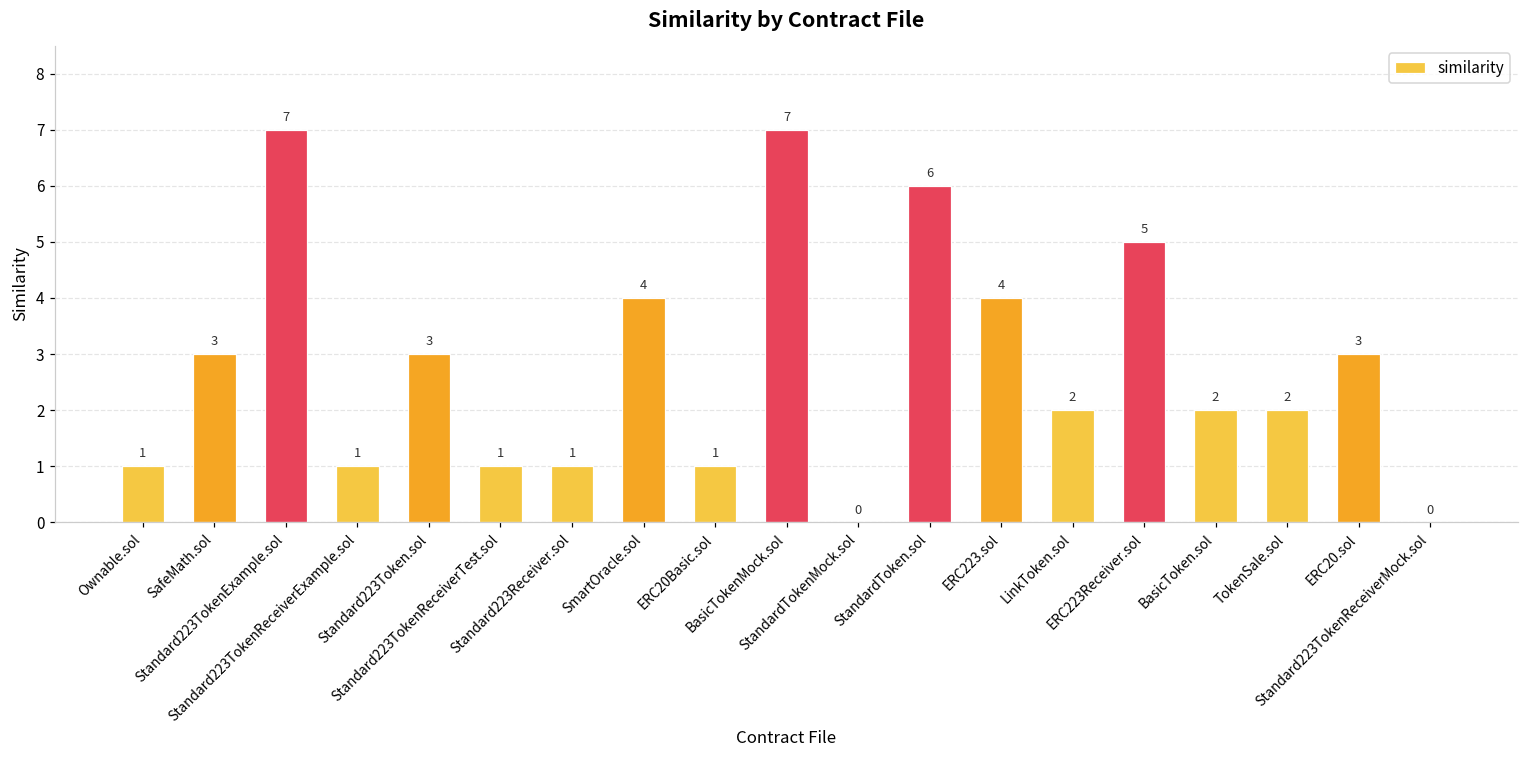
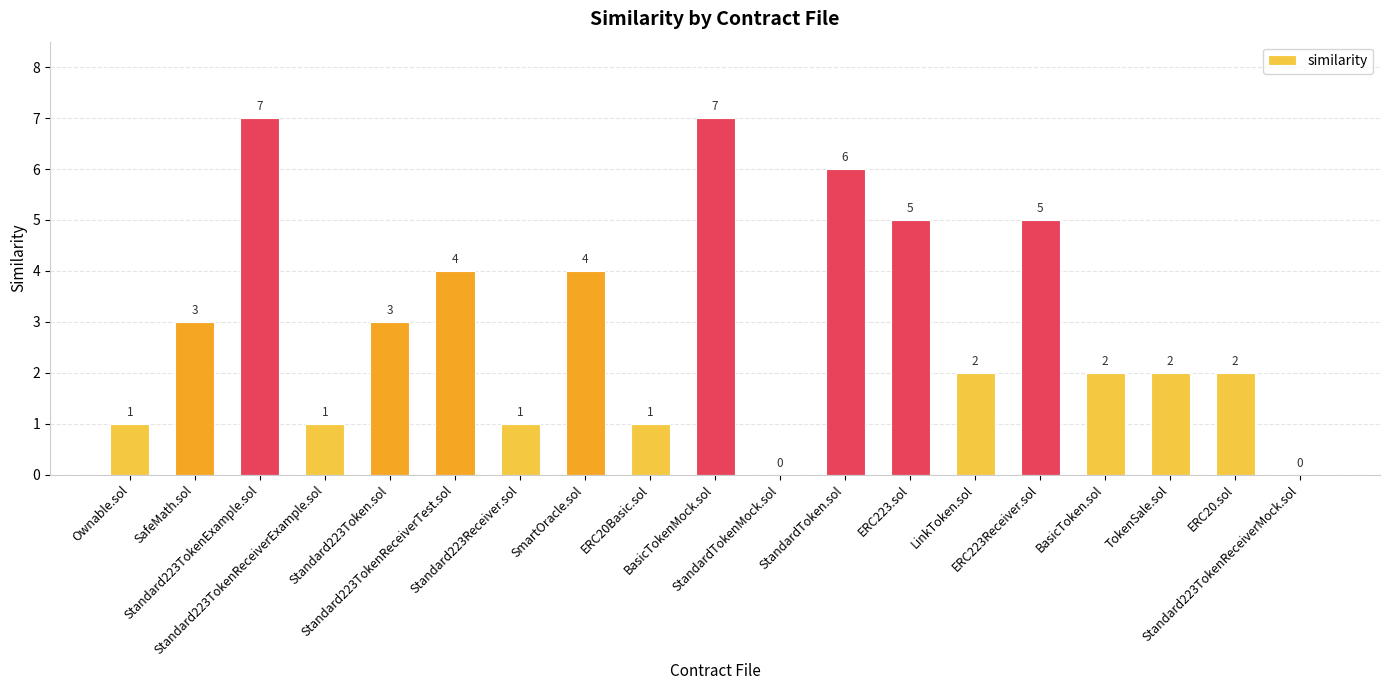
  {
    "Ownable.sol": 1,
    "SafeMath.sol": 3,
    "Standard223TokenExample.sol": 7,
    "Standard223TokenReceiverExample.sol": 1,
    "Standard223Token.sol": 3,
-   "Standard223TokenReceiverTest.sol": 1,
+   "Standard223TokenReceiverTest.sol": 4,
    "Standard223Receiver.sol": 1,
    "SmartOracle.sol": 4,
    "ERC20Basic.sol": 1,
    "BasicTokenMock.sol": 7,
    "StandardTokenMock.sol": 0,
    "StandardToken.sol": 6,
-   "ERC223.sol": 4,
+   "ERC223.sol": 5,
    "LinkToken.sol": 2,
    "ERC223Receiver.sol": 5,
    "BasicToken.sol": 2,
    "TokenSale.sol": 2,
-   "ERC20.sol": 3,
+   "ERC20.sol": 2,
    "Standard223TokenReceiverMock.sol": 0
  }
